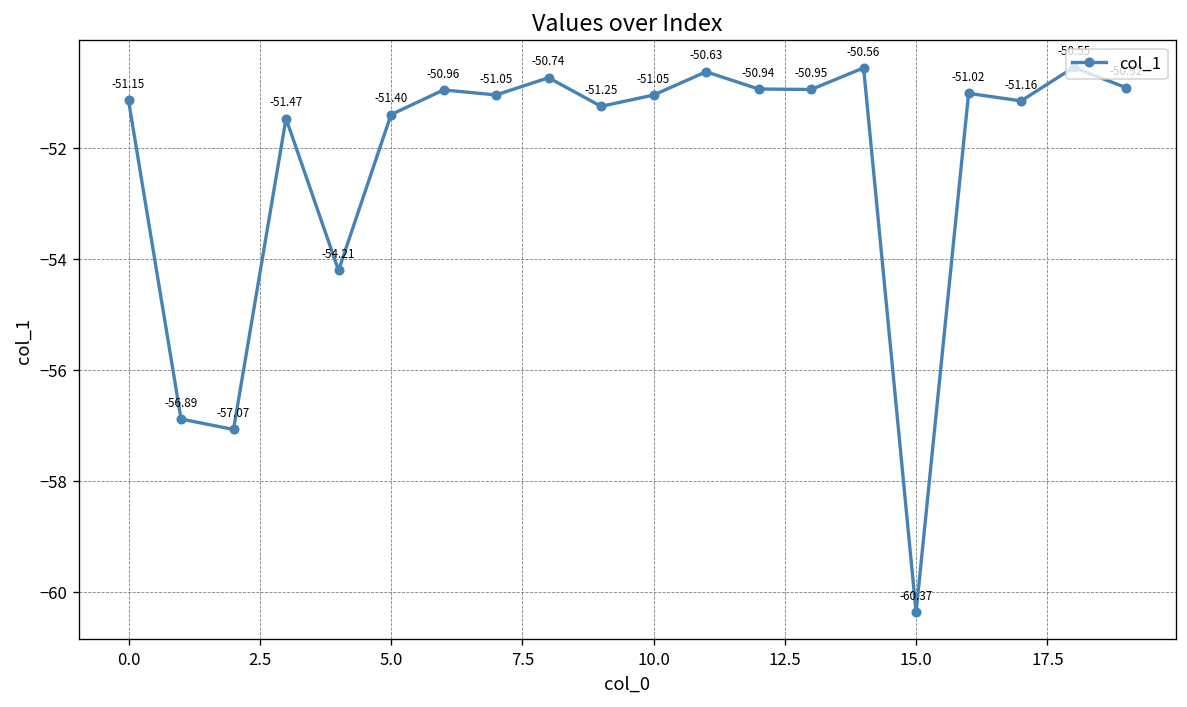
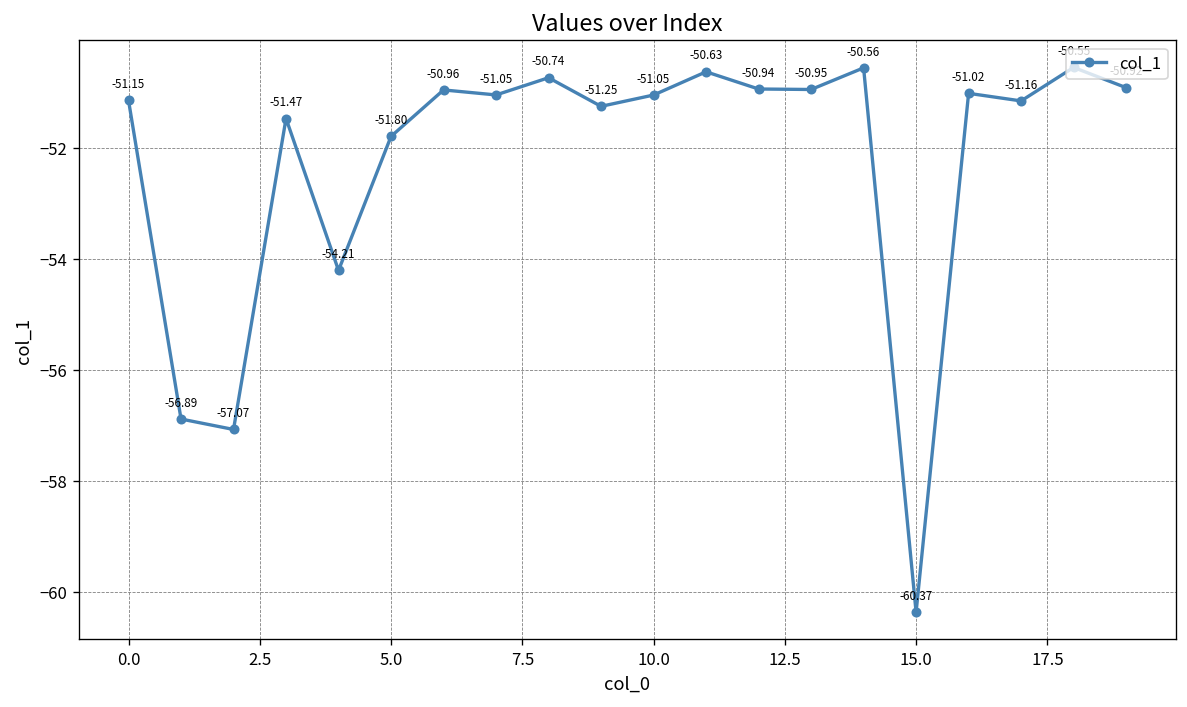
  {
    "0.0": -51.15,
-   "5.0": -51.40,
+   "5.0": -51.80,
    "10.0": -51.05,
    "15.0": -60.37
  }
